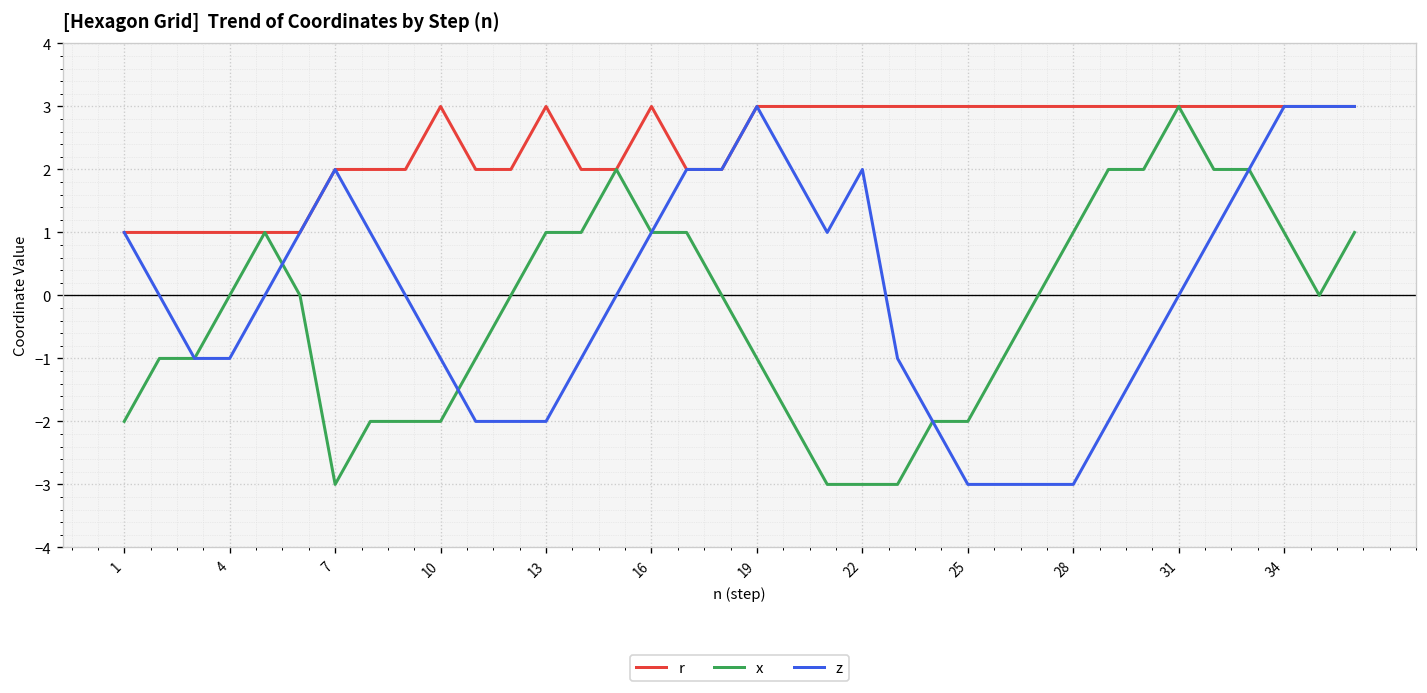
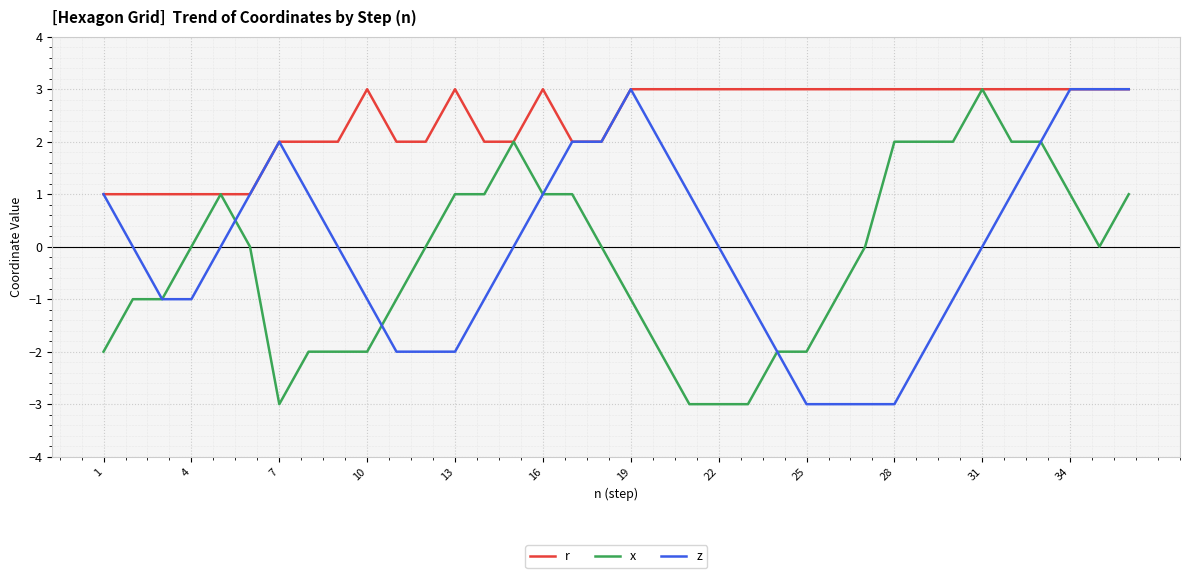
  {
    "r": {
      "4": 1,
      "10": 3,
      "13": 3,
      "16": 3,
      "22": 3,
      "25": 3,
      "28": 3
    },
    "x": {
      "1": -2,
      "4": 0,
      "7": -3,
      "10": -2,
      "13": 1,
      "19": -1,
      "22": -3,
      "25": -2,
-     "28": 1,
+     "28": 2,
      "34": 1
    },
    "z": {
      "4": -1,
      "10": -1,
      "13": -2,
-     "22": 2,
+     "22": 0,
      "25": -3,
      "28": -3,
      "31": 0
    }
  }
